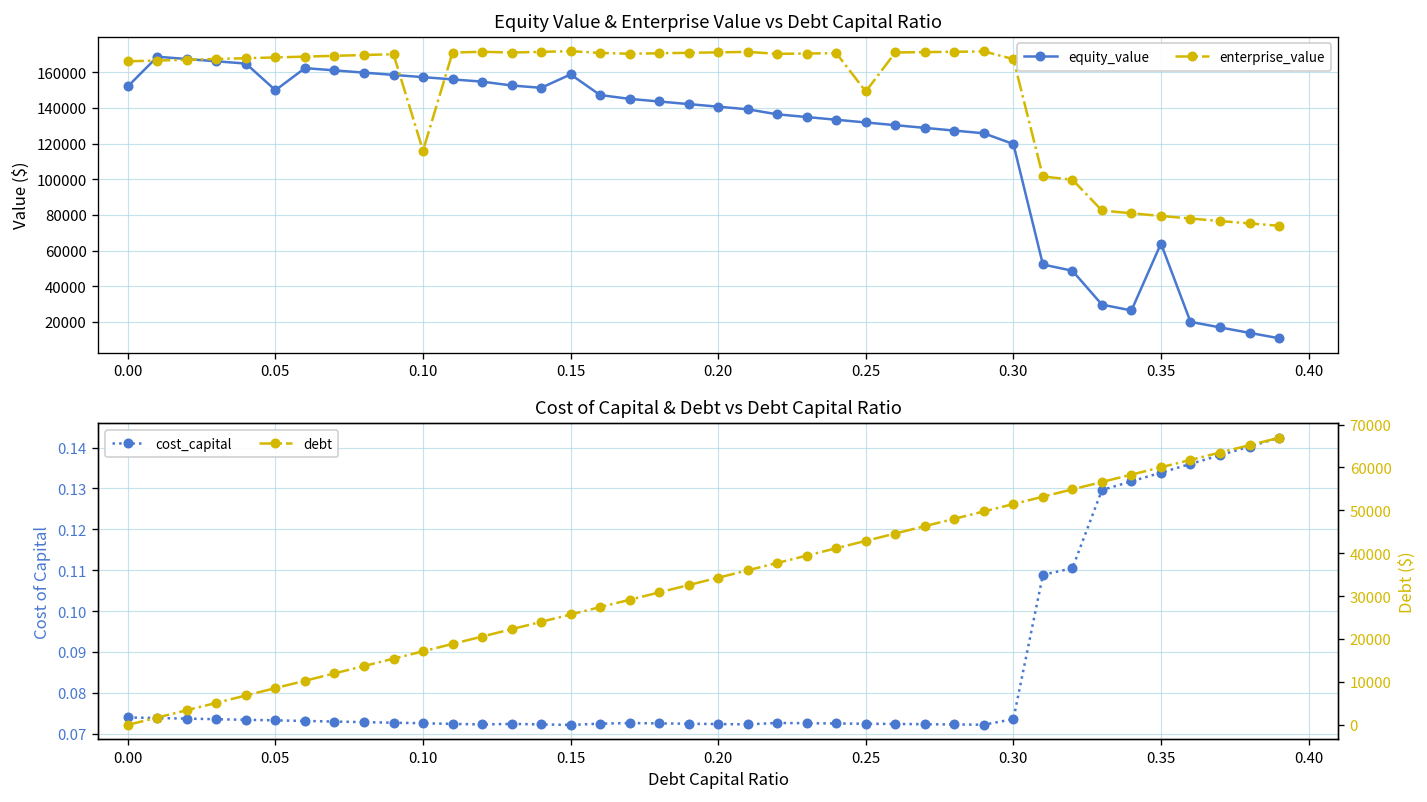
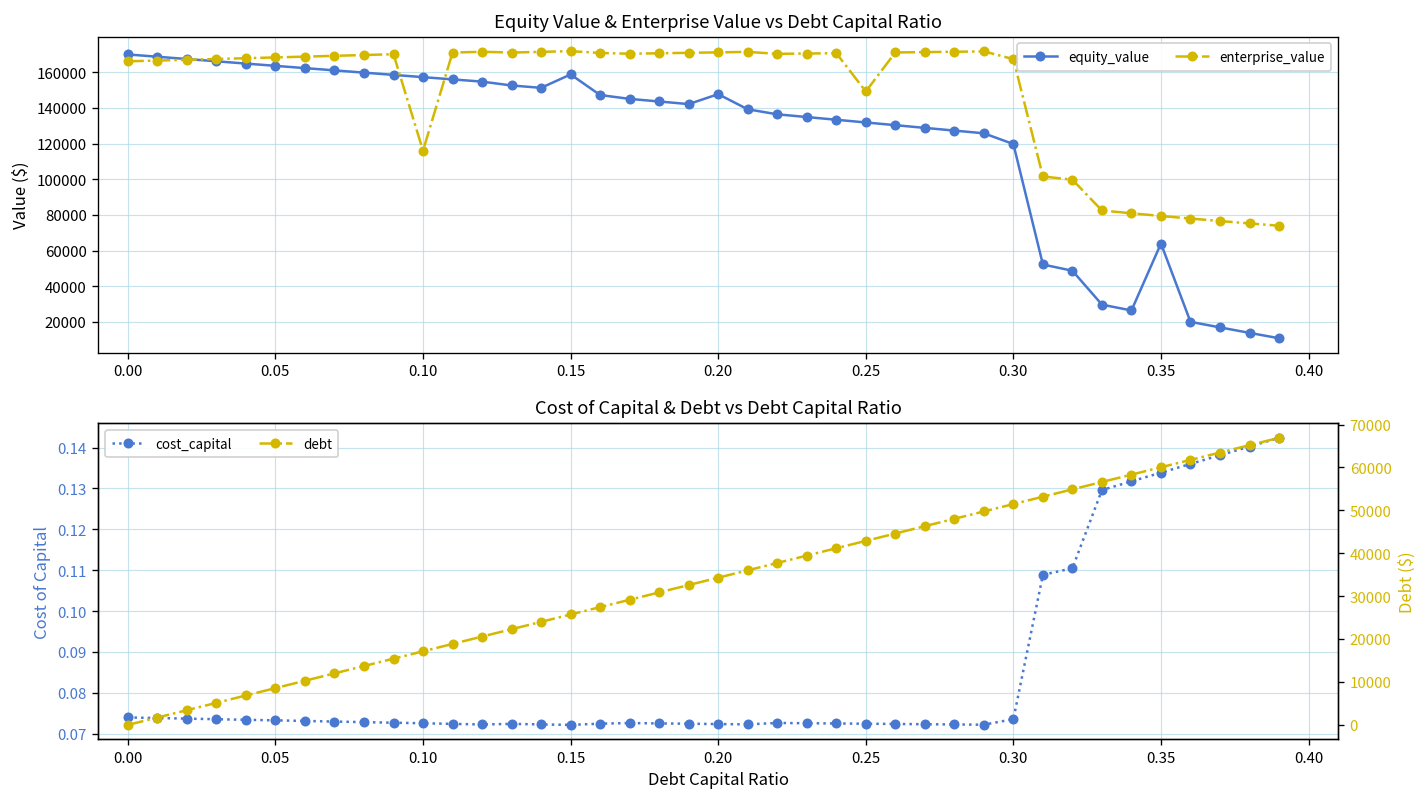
  {
    "Equity Value & Enterprise Value vs Debt Capital Ratio": {
      "equity_value": {
-       "0.00": 152000,
-       "0.05": 150000,
+       "0.00": 170000,
+       "0.05": 164000,
        "0.10": 157000,
        "0.15": 159000,
-       "0.20": 141000,
+       "0.20": 148000,
        "0.25": 132000,
        "0.30": 120000,
        "0.35": 64000
      },
      "enterprise_value": {
        "0.00": 166000,
        "0.05": 168000,
        "0.10": 116000,
        "0.15": 172000,
        "0.20": 171000,
        "0.25": 149000,
        "0.30": 167000,
        "0.35": 79000
      }
    }
  }
